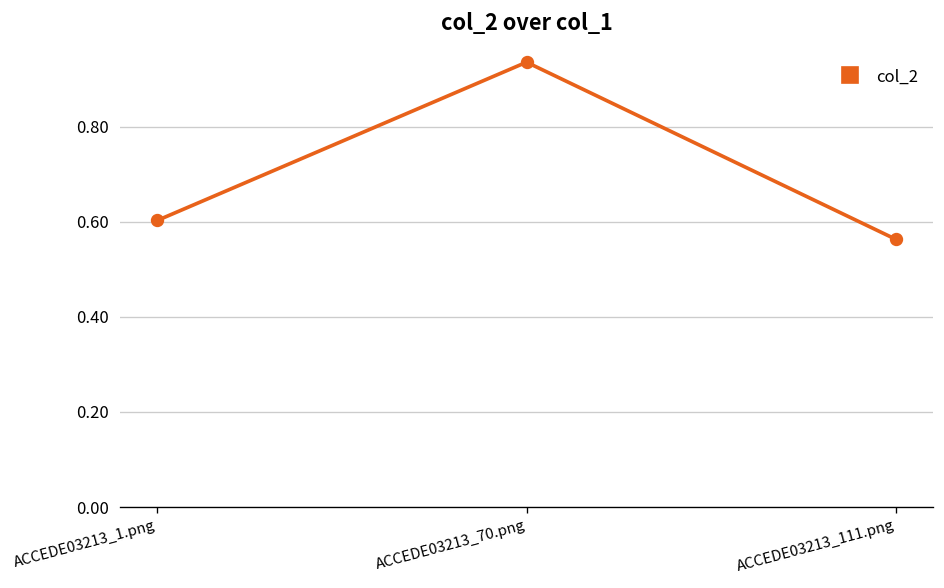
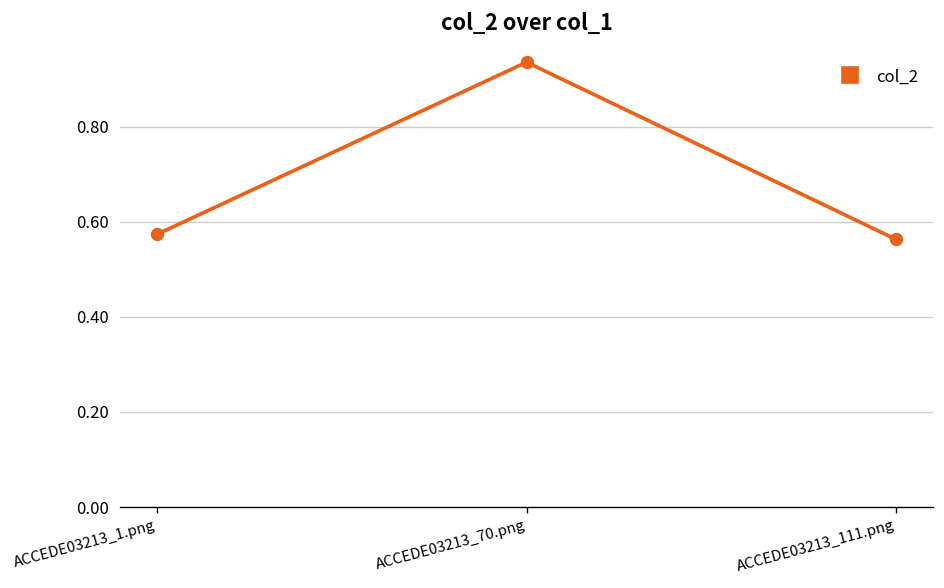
  {
-   "ACCEDE03213_1.png": 0.60,
+   "ACCEDE03213_1.png": 0.57,
    "ACCEDE03213_70.png": 0.94,
    "ACCEDE03213_111.png": 0.56
  }
